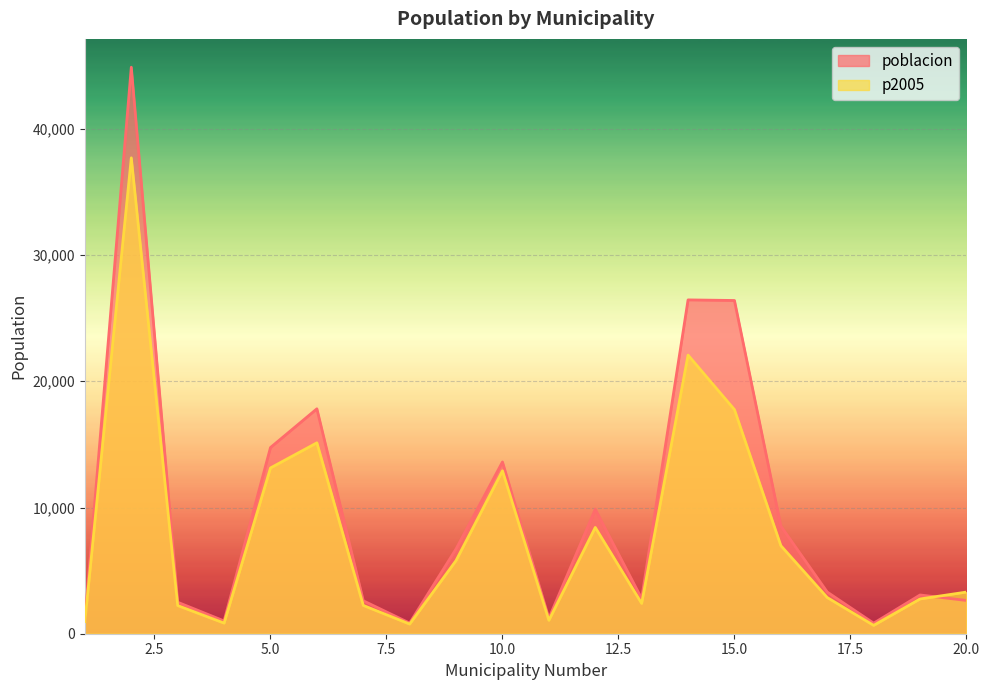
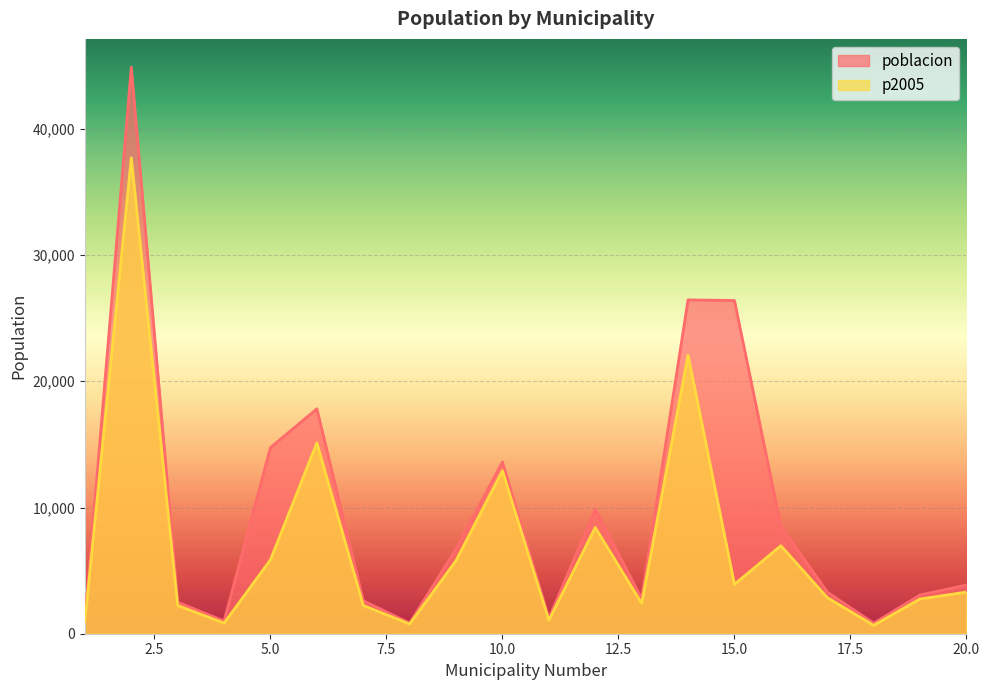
  {
    "poblacion": {
      "5.0": "14,800",
      "10.0": "13,600",
      "15.0": "26,400",
-     "20.0": "2,600"
+     "20.0": "3,900"
    },
    "p2005": {
-     "5.0": "13,100",
+     "5.0": "5,900",
      "10.0": "12,900",
-     "15.0": "17,800",
+     "15.0": "3,900",
      "20.0": "3,300"
    }
  }
